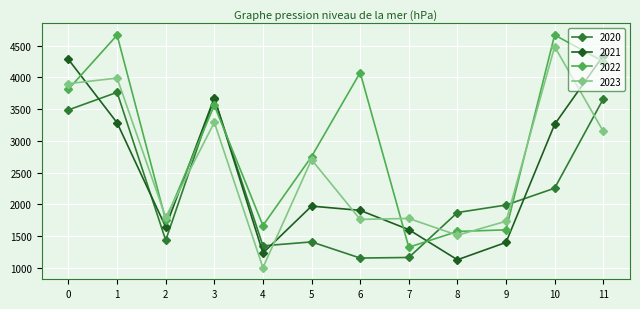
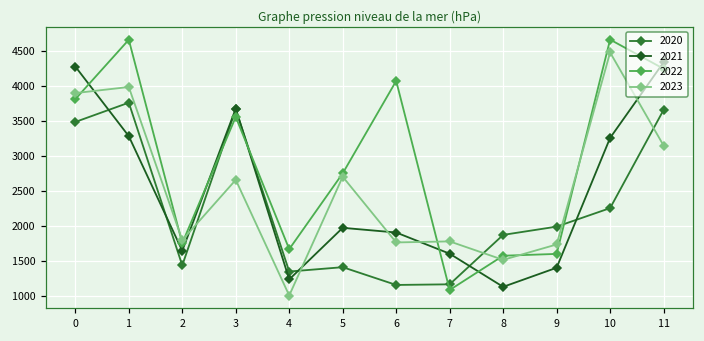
  {
    "2022": {
      "0": 3800,
      "1": 4700,
      "2": 1800,
      "3": 3600,
      "4": 1700,
      "5": 2800,
      "6": 4100,
-     "7": 1300,
+     "7": 1100,
      "8": 1600,
      "9": 1600,
      "10": 4700
    },
    "2023": {
      "0": 3900,
      "1": 4000,
      "2": 1800,
-     "3": 3300,
+     "3": 2700,
      "4": 1000,
      "5": 2700,
      "6": 1800,
      "7": 1800,
      "8": 1500,
      "9": 1700,
      "10": 4500,
      "11": 3200
    }
  }
